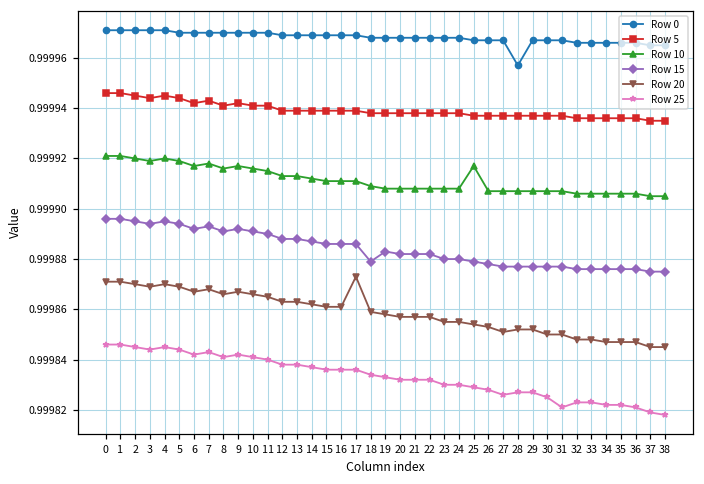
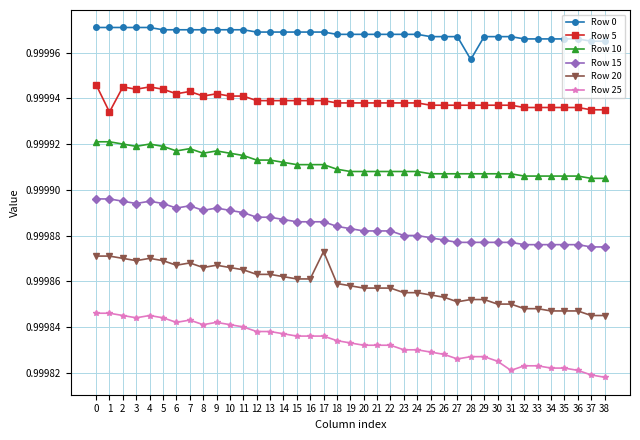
  {
    "Row 5": {
      "0": 0.999946,
-     "1": 0.999946,
+     "1": 0.999934,
      "2": 0.999945,
      "3": 0.999944,
      "4": 0.999945,
      "5": 0.999944,
      "6": 0.999942,
      "7": 0.999943,
      "8": 0.999941,
      "9": 0.999942,
      "10": 0.999941,
      "11": 0.999941,
      "12": 0.999939,
      "13": 0.999939,
      "14": 0.999939,
      "15": 0.999939,
      "16": 0.999939,
      "17": 0.999939,
      "18": 0.999938,
      "19": 0.999938,
      "20": 0.999938,
      "21": 0.999938,
      "22": 0.999938,
      "23": 0.999938,
      "24": 0.999938,
      "25": 0.999937,
      "26": 0.999937,
      "27": 0.999937,
      "28": 0.999937,
      "29": 0.999937,
      "30": 0.999937,
      "31": 0.999937,
      "32": 0.999936,
      "33": 0.999936,
      "34": 0.999936,
      "35": 0.999936,
      "36": 0.999936,
      "37": 0.999935,
      "38": 0.999935
    },
    "Row 10": {
      "0": 0.999921,
      "1": 0.999921,
      "2": 0.999920,
      "3": 0.999919,
      "4": 0.999920,
      "5": 0.999919,
      "6": 0.999917,
      "7": 0.999918,
      "8": 0.999916,
      "9": 0.999917,
      "10": 0.999916,
      "11": 0.999915,
      "12": 0.999913,
      "13": 0.999913,
      "14": 0.999912,
      "15": 0.999911,
      "16": 0.999911,
      "17": 0.999911,
      "18": 0.999909,
      "19": 0.999908,
      "20": 0.999908,
      "21": 0.999908,
      "22": 0.999908,
      "23": 0.999908,
      "24": 0.999908,
-     "25": 0.999917,
+     "25": 0.999907,
      "26": 0.999907,
      "27": 0.999907,
      "28": 0.999907,
      "29": 0.999907,
      "30": 0.999907,
      "31": 0.999907,
      "32": 0.999906,
      "33": 0.999906,
      "34": 0.999906,
      "35": 0.999906,
      "36": 0.999906,
      "37": 0.999905,
      "38": 0.999905
    },
    "Row 15": {
      "0": 0.999896,
      "1": 0.999896,
      "2": 0.999895,
      "3": 0.999894,
      "4": 0.999895,
      "5": 0.999894,
      "6": 0.999892,
      "7": 0.999893,
      "8": 0.999891,
      "9": 0.999892,
      "10": 0.999891,
      "11": 0.999890,
      "12": 0.999888,
      "13": 0.999888,
      "14": 0.999887,
      "15": 0.999886,
      "16": 0.999886,
      "17": 0.999886,
-     "18": 0.999879,
+     "18": 0.999884,
      "19": 0.999883,
      "20": 0.999882,
      "21": 0.999882,
      "22": 0.999882,
      "23": 0.999880,
      "24": 0.999880,
      "25": 0.999879,
      "26": 0.999878,
      "27": 0.999877,
      "28": 0.999877,
      "29": 0.999877,
      "30": 0.999877,
      "31": 0.999877,
      "32": 0.999876,
      "33": 0.999876,
      "34": 0.999876,
      "35": 0.999876,
      "36": 0.999876,
      "37": 0.999875,
      "38": 0.999875
    }
  }
